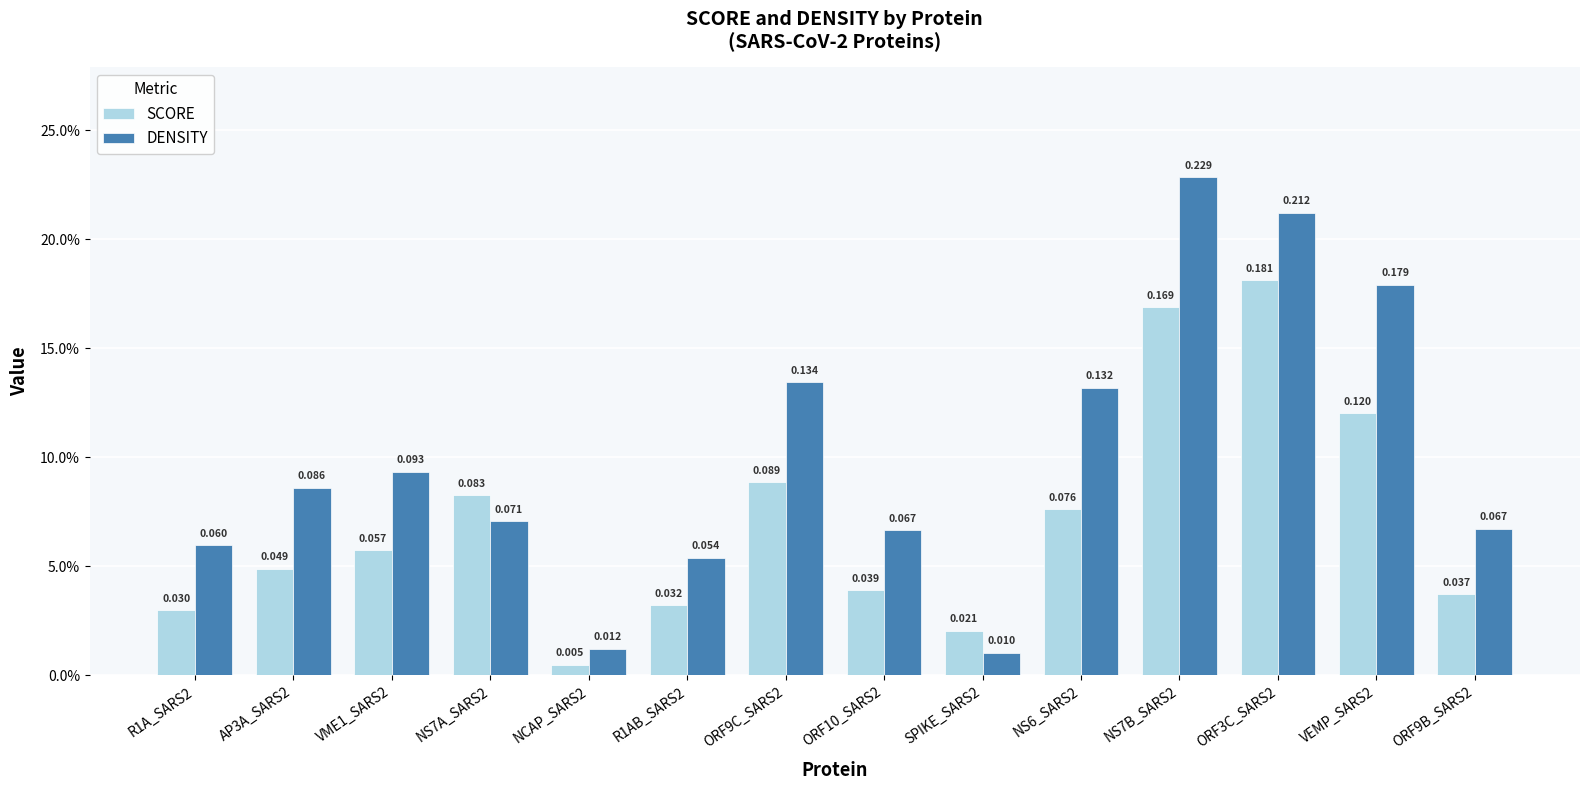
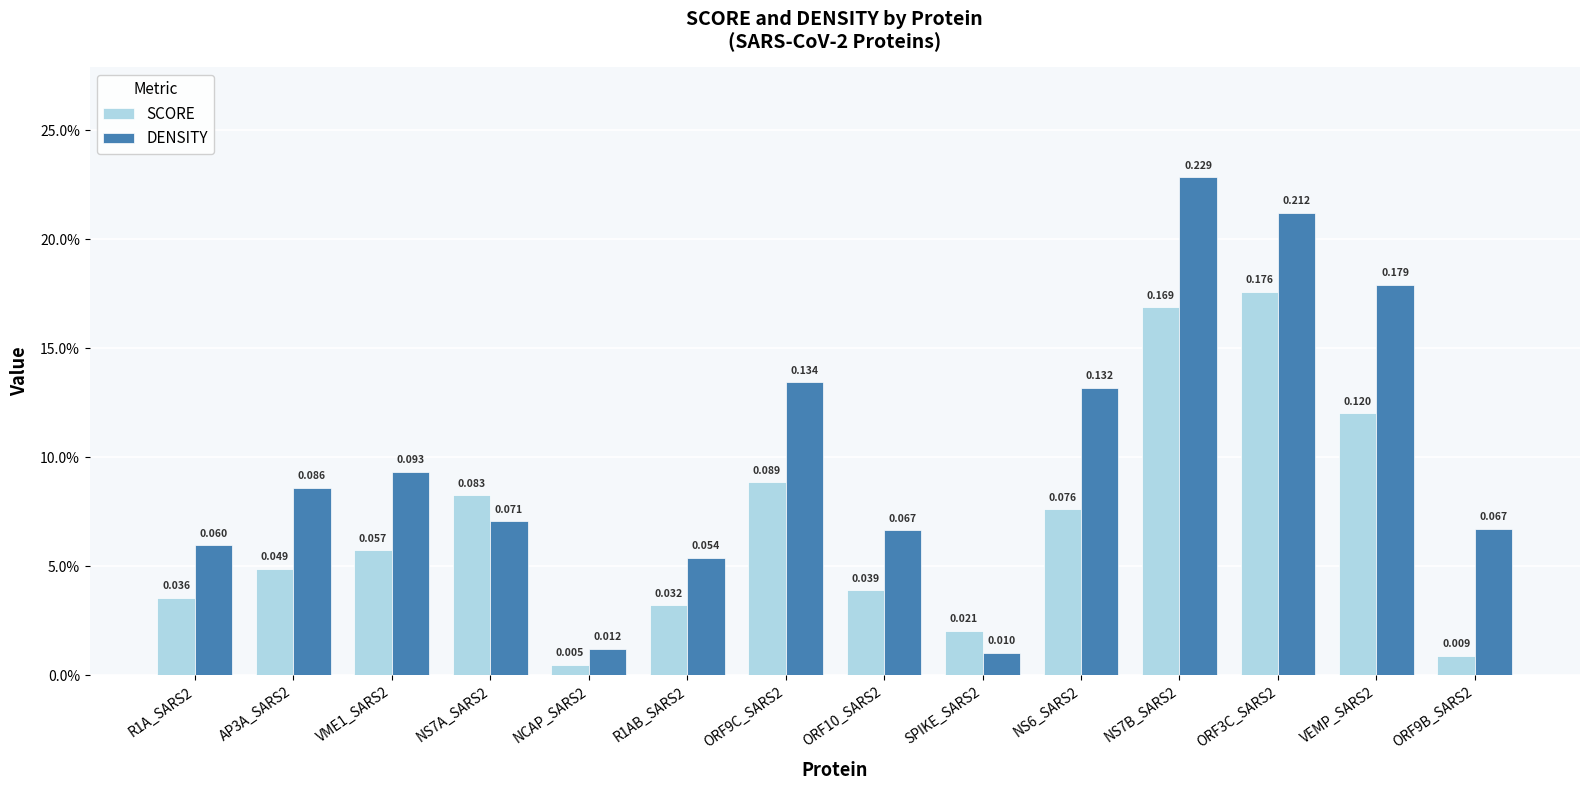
  {
    "SCORE": {
-     "R1A_SARS2": 0.030,
+     "R1A_SARS2": 0.036,
      "AP3A_SARS2": 0.049,
      "VME1_SARS2": 0.057,
      "NS7A_SARS2": 0.083,
      "NCAP_SARS2": 0.005,
      "R1AB_SARS2": 0.032,
      "ORF9C_SARS2": 0.089,
      "ORF10_SARS2": 0.039,
      "SPIKE_SARS2": 0.021,
      "NS6_SARS2": 0.076,
      "NS7B_SARS2": 0.169,
-     "ORF3C_SARS2": 0.181,
+     "ORF3C_SARS2": 0.176,
      "VEMP_SARS2": 0.120,
-     "ORF9B_SARS2": 0.037
+     "ORF9B_SARS2": 0.009
    },
    "DENSITY": {
      "R1A_SARS2": 0.060,
      "AP3A_SARS2": 0.086,
      "VME1_SARS2": 0.093,
      "NS7A_SARS2": 0.071,
      "NCAP_SARS2": 0.012,
      "R1AB_SARS2": 0.054,
      "ORF9C_SARS2": 0.134,
      "ORF10_SARS2": 0.067,
      "SPIKE_SARS2": 0.010,
      "NS6_SARS2": 0.132,
      "NS7B_SARS2": 0.229,
      "ORF3C_SARS2": 0.212,
      "VEMP_SARS2": 0.179,
      "ORF9B_SARS2": 0.067
    }
  }
